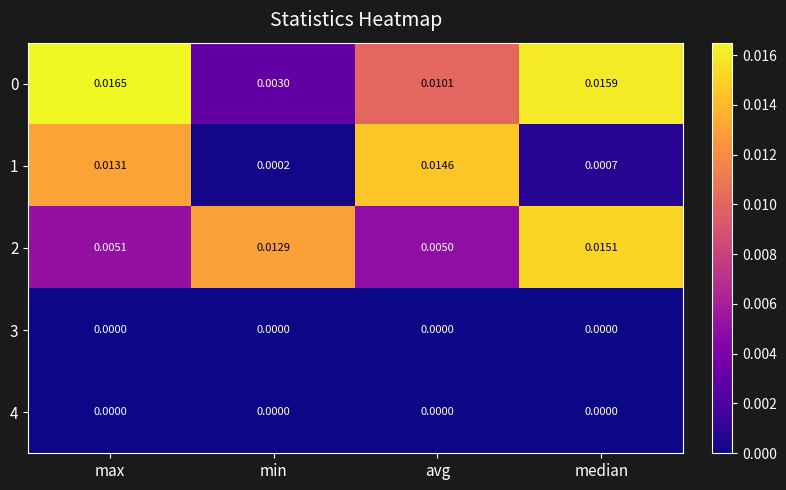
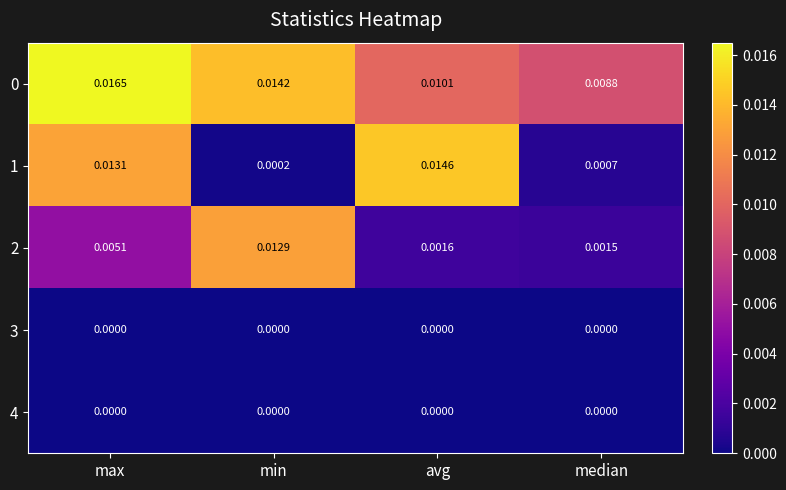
  {
    "0": {
      "max": 0.0165,
-     "min": 0.0030,
+     "min": 0.0142,
      "avg": 0.0101,
-     "median": 0.0159
+     "median": 0.0088
    },
    "1": {
      "max": 0.0131,
      "min": 0.0002,
      "avg": 0.0146,
      "median": 0.0007
    },
    "2": {
      "max": 0.0051,
      "min": 0.0129,
-     "avg": 0.0050,
-     "median": 0.0151
+     "avg": 0.0016,
+     "median": 0.0015
    },
    "3": {
      "max": 0.0000,
      "min": 0.0000,
      "avg": 0.0000,
      "median": 0.0000
    },
    "4": {
      "max": 0.0000,
      "min": 0.0000,
      "avg": 0.0000,
      "median": 0.0000
    }
  }
